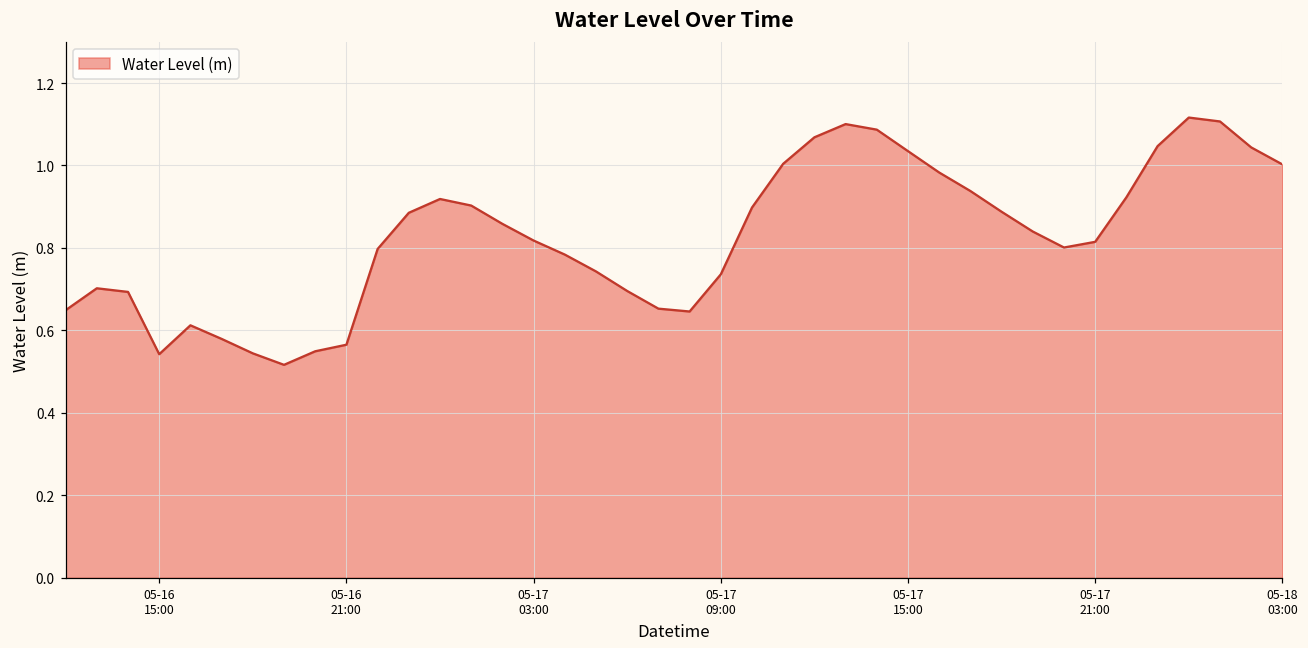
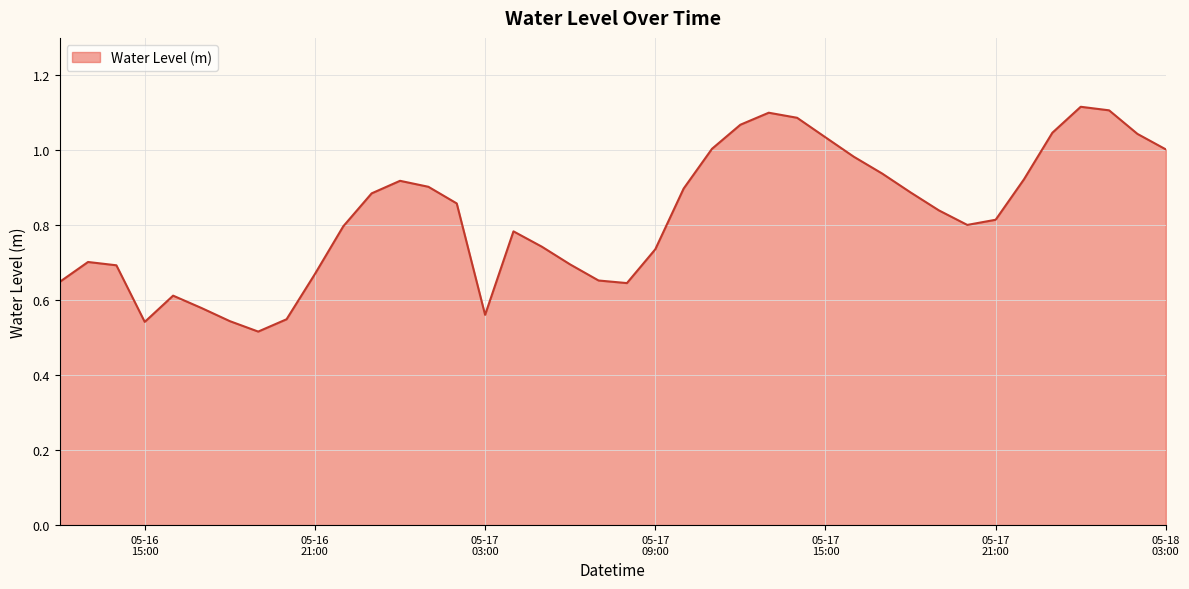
  {
    "05-16 15:00": 0.54,
-   "05-16 21:00": 0.57,
-   "05-17 03:00": 0.82,
+   "05-16 21:00": 0.67,
+   "05-17 03:00": 0.56,
    "05-17 09:00": 0.74,
    "05-17 15:00": 1.03,
    "05-17 21:00": 0.81,
    "05-18 03:00": 1.00
  }
